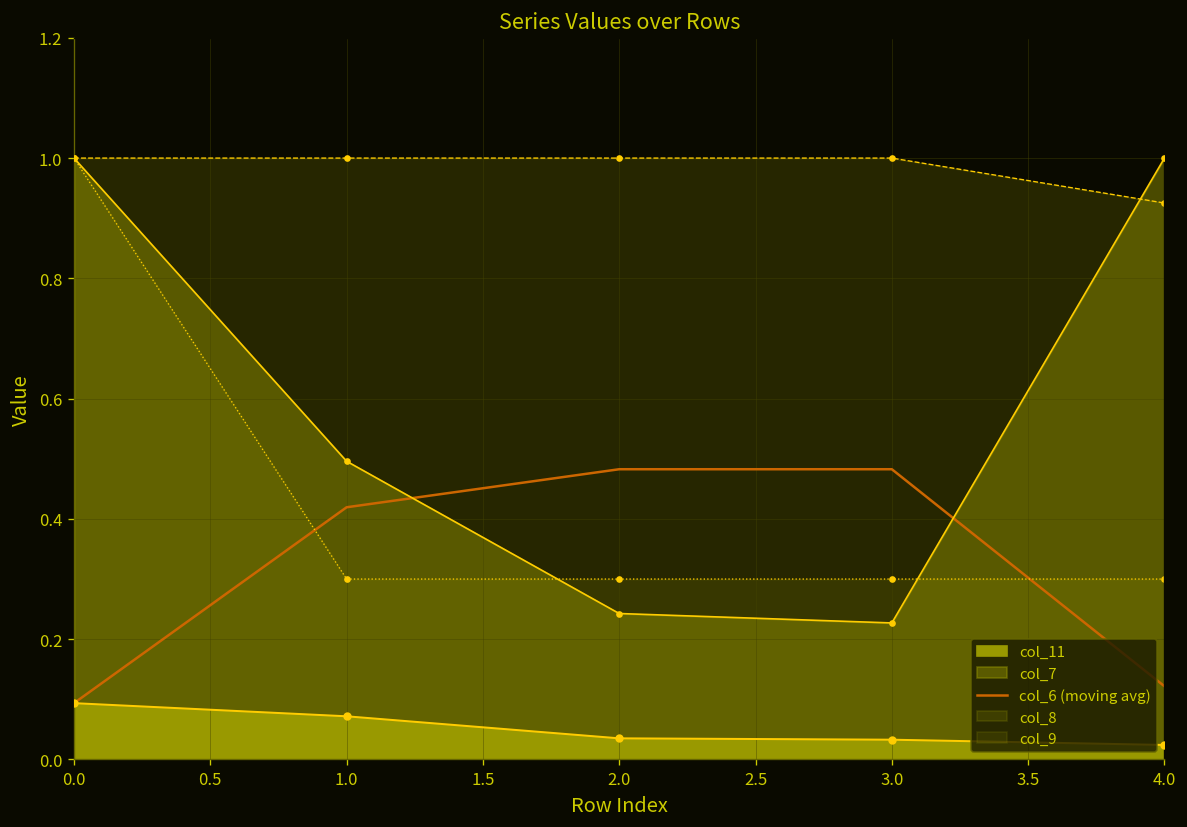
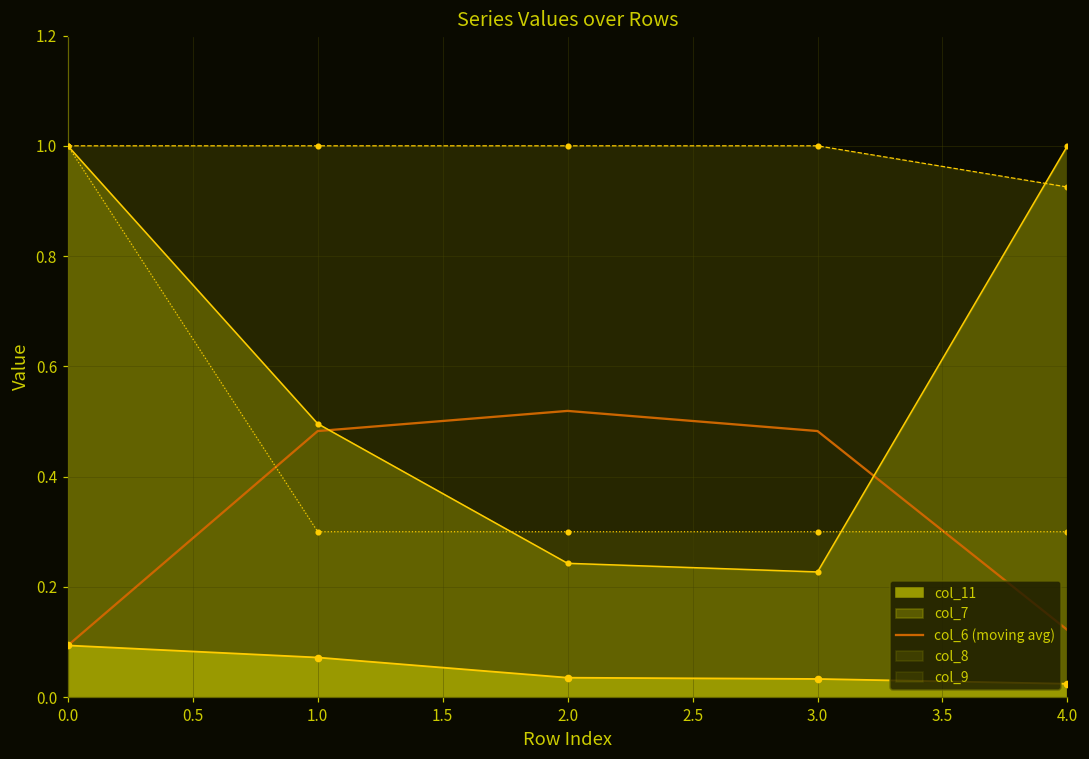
  {
    "col_6 (moving avg)": {
-     "1.0": 0.42,
-     "2.0": 0.48,
+     "1.0": 0.48,
+     "2.0": 0.52,
      "3.0": 0.48,
      "4.0": 0.12
    }
  }
